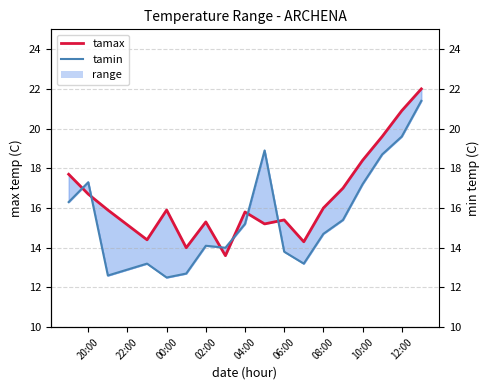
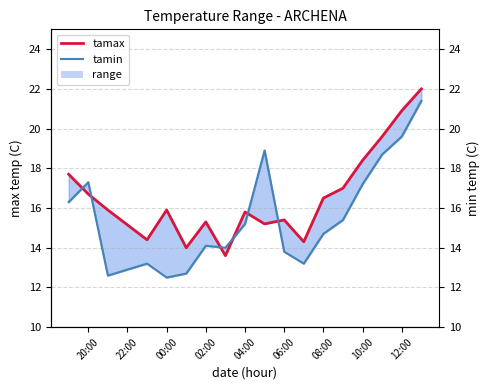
  {
    "tamax": {
-     "08:00": 16.0
+     "08:00": 16.5
    }
  }
